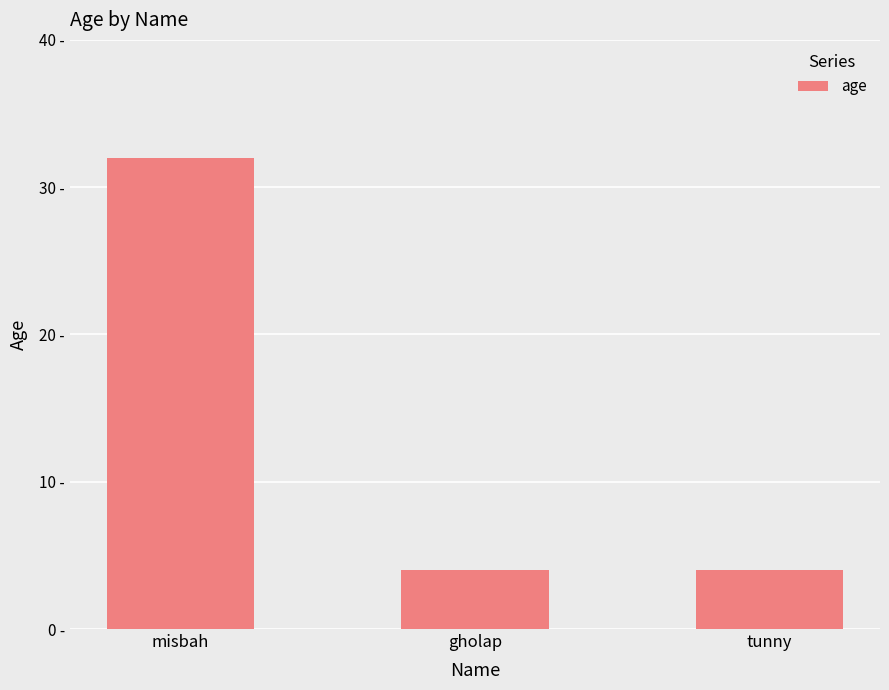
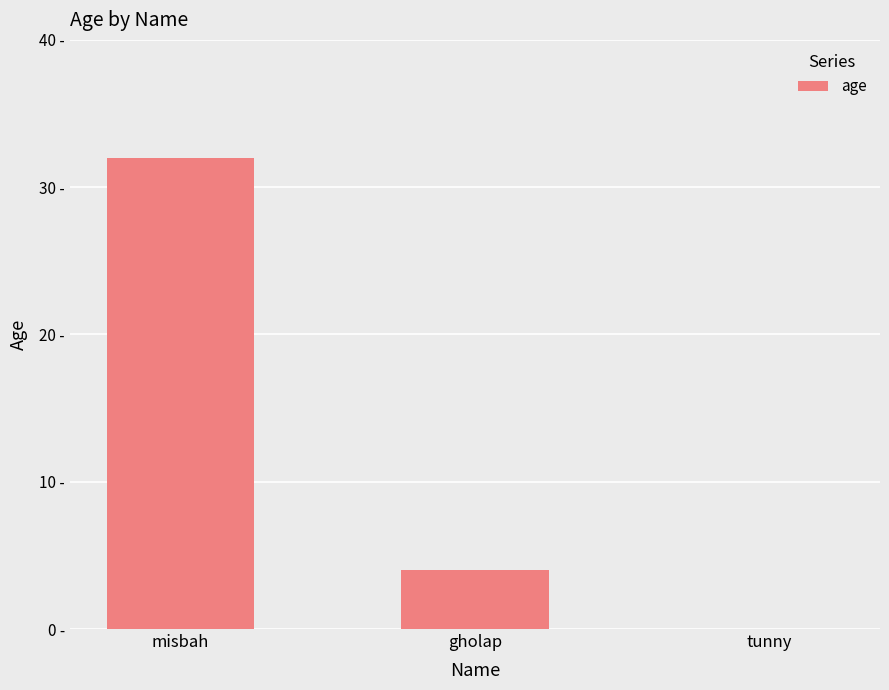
  {
    "misbah": "32 -",
    "gholap": "4 -",
-   "tunny": "4 -"
+   "tunny": "0 -"
  }
